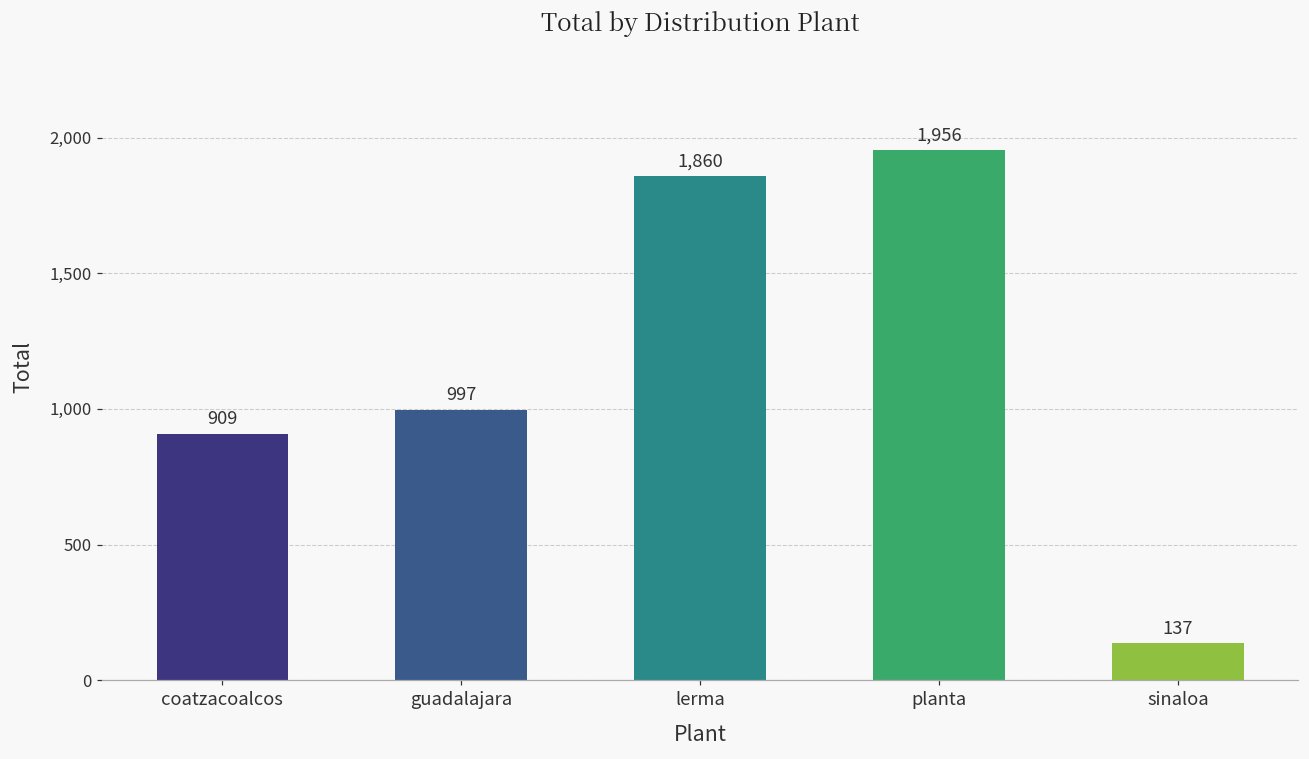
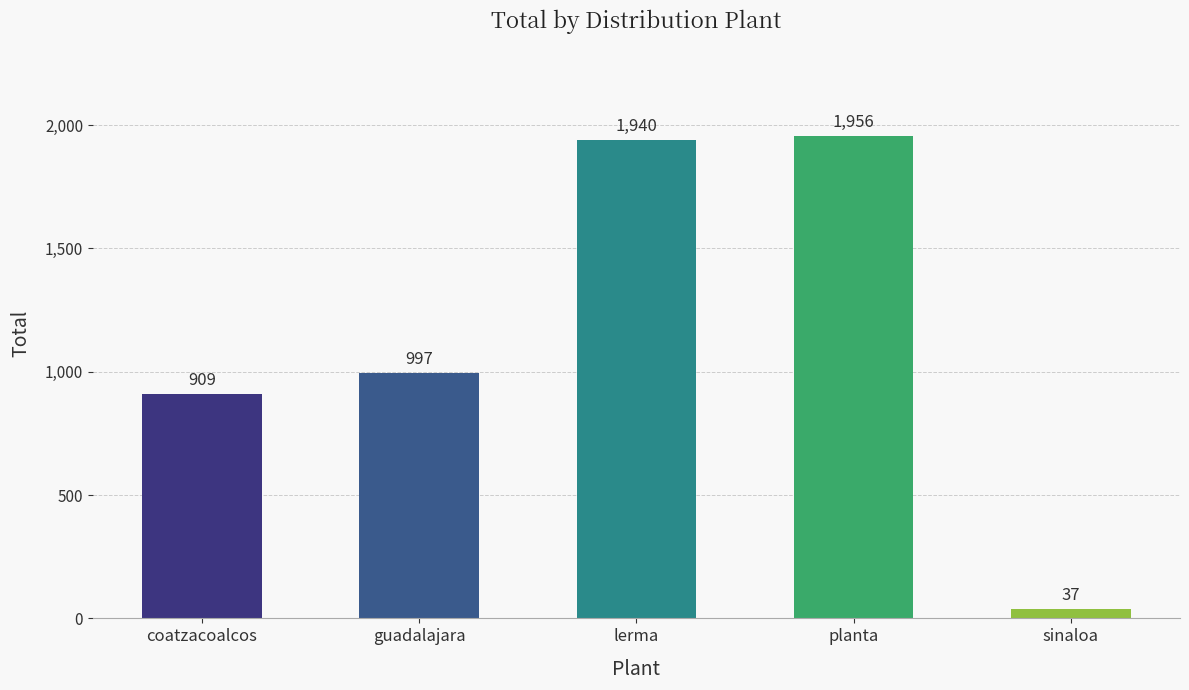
  {
    "coatzacoalcos": "909",
    "guadalajara": "997",
-   "lerma": "1,860",
+   "lerma": "1,940",
    "planta": "1,956",
-   "sinaloa": "137"
+   "sinaloa": "37"
  }
